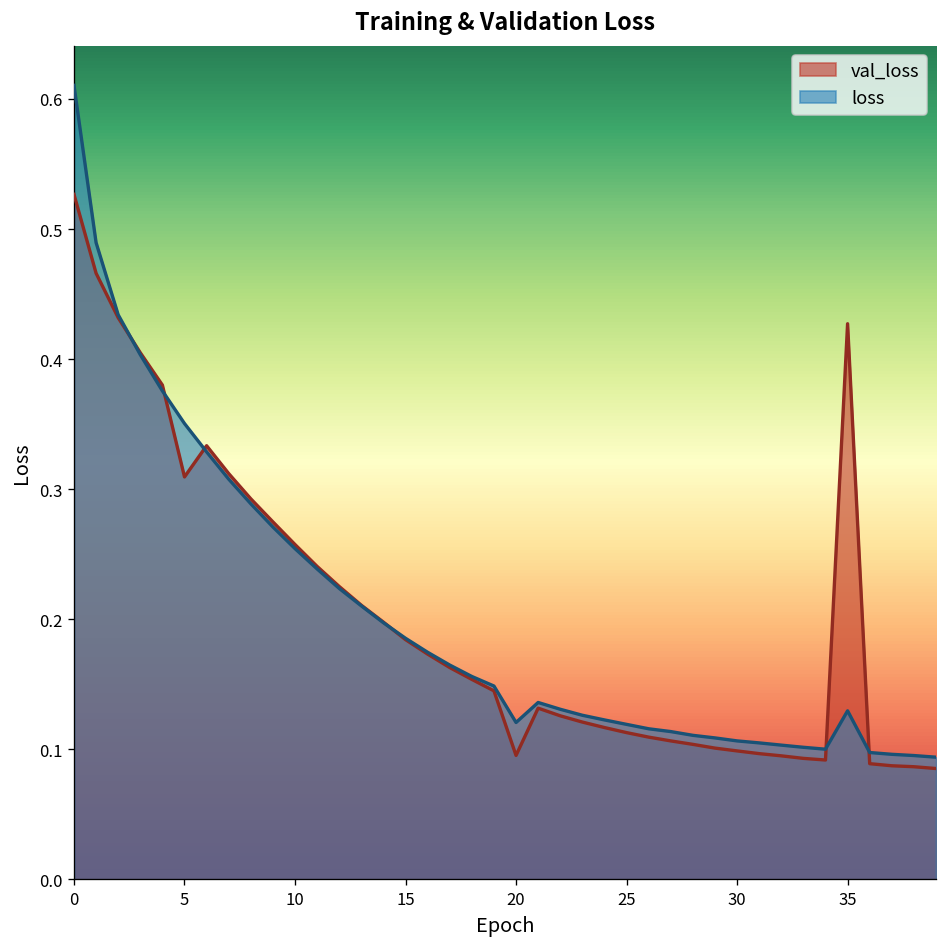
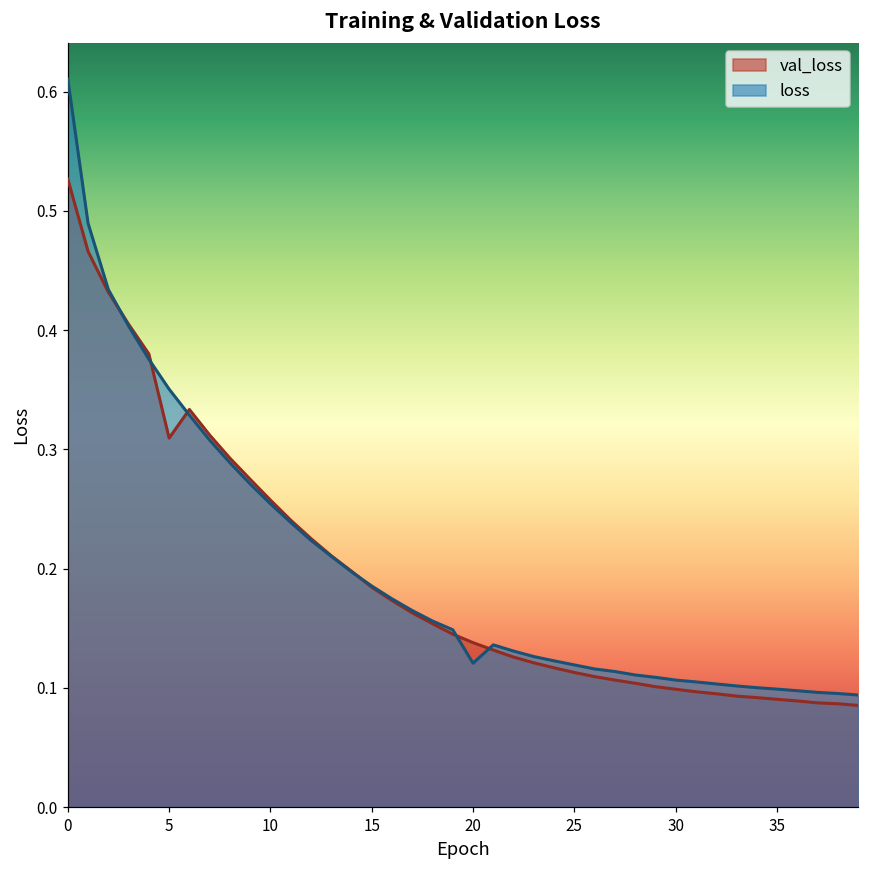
  {
    "val_loss": {
      "0": 0.527,
      "5": 0.309,
      "10": 0.257,
-     "20": 0.095,
+     "20": 0.138,
      "25": 0.113,
      "30": 0.099,
-     "35": 0.427
+     "35": 0.090
    },
    "loss": {
      "0": 0.610,
      "5": 0.350,
      "10": 0.254,
      "20": 0.121,
      "25": 0.119,
      "30": 0.107,
-     "35": 0.130
+     "35": 0.099
    }
  }
